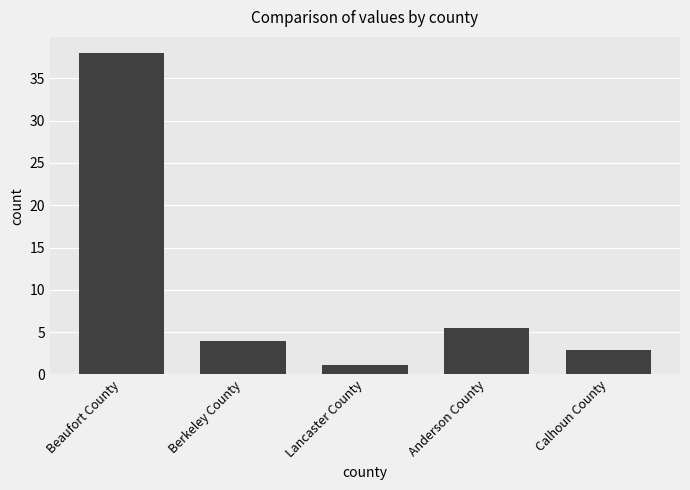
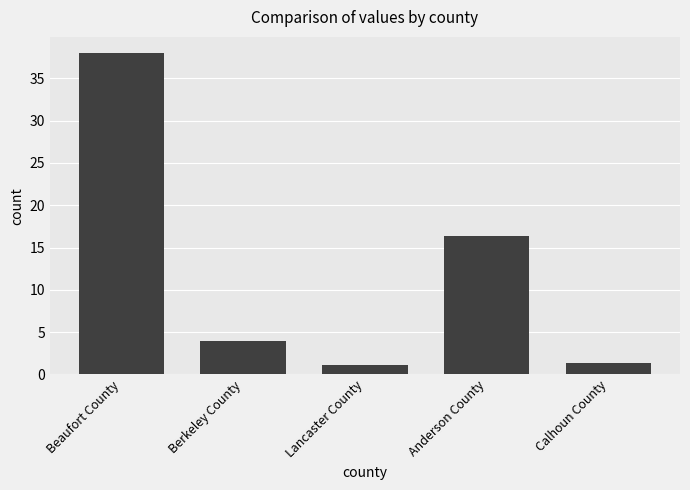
  {
    "Beaufort County": 38,
    "Berkeley County": 4,
    "Lancaster County": 1,
-   "Anderson County": 6,
-   "Calhoun County": 3
+   "Anderson County": 16,
+   "Calhoun County": 1
  }
